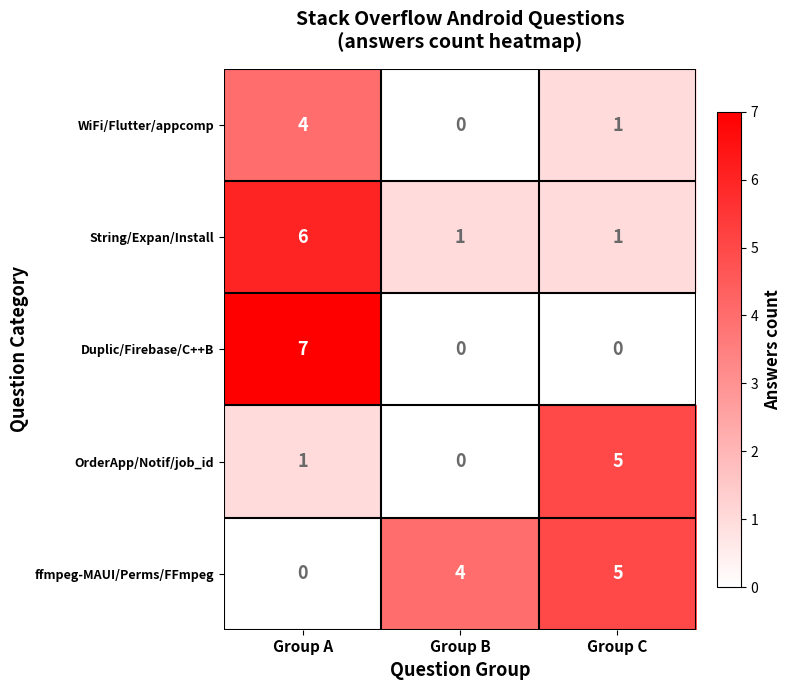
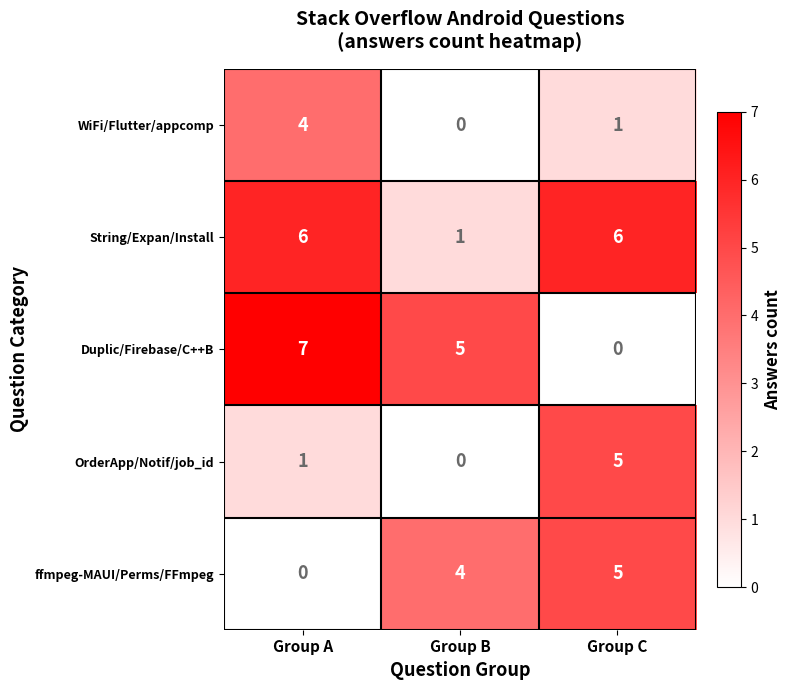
  {
    "WiFi/Flutter/appcomp": {
      "Group A": 4,
      "Group B": 0,
      "Group C": 1
    },
    "String/Expan/Install": {
      "Group A": 6,
      "Group B": 1,
-     "Group C": 1
+     "Group C": 6
    },
    "Duplic/Firebase/C++B": {
      "Group A": 7,
-     "Group B": 0,
+     "Group B": 5,
      "Group C": 0
    },
    "OrderApp/Notif/job_id": {
      "Group A": 1,
      "Group B": 0,
      "Group C": 5
    },
    "ffmpeg-MAUI/Perms/FFmpeg": {
      "Group A": 0,
      "Group B": 4,
      "Group C": 5
    }
  }
